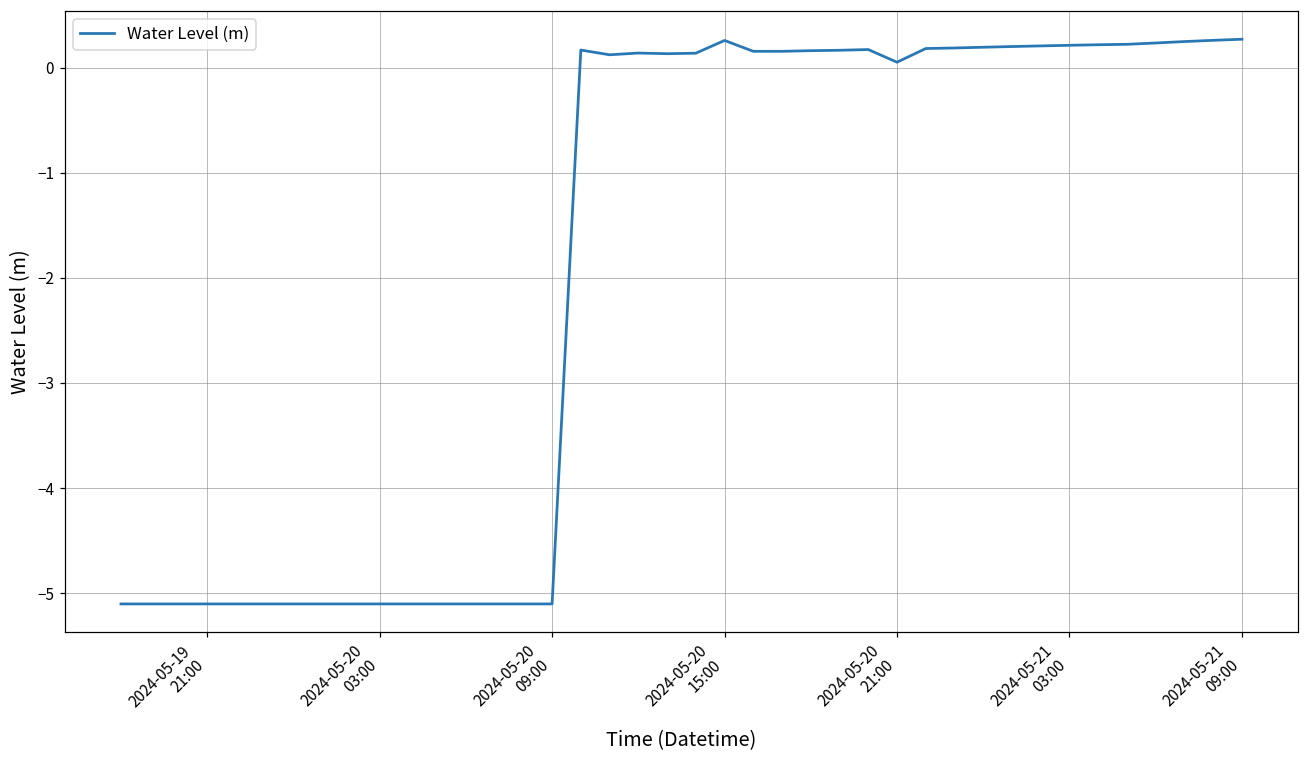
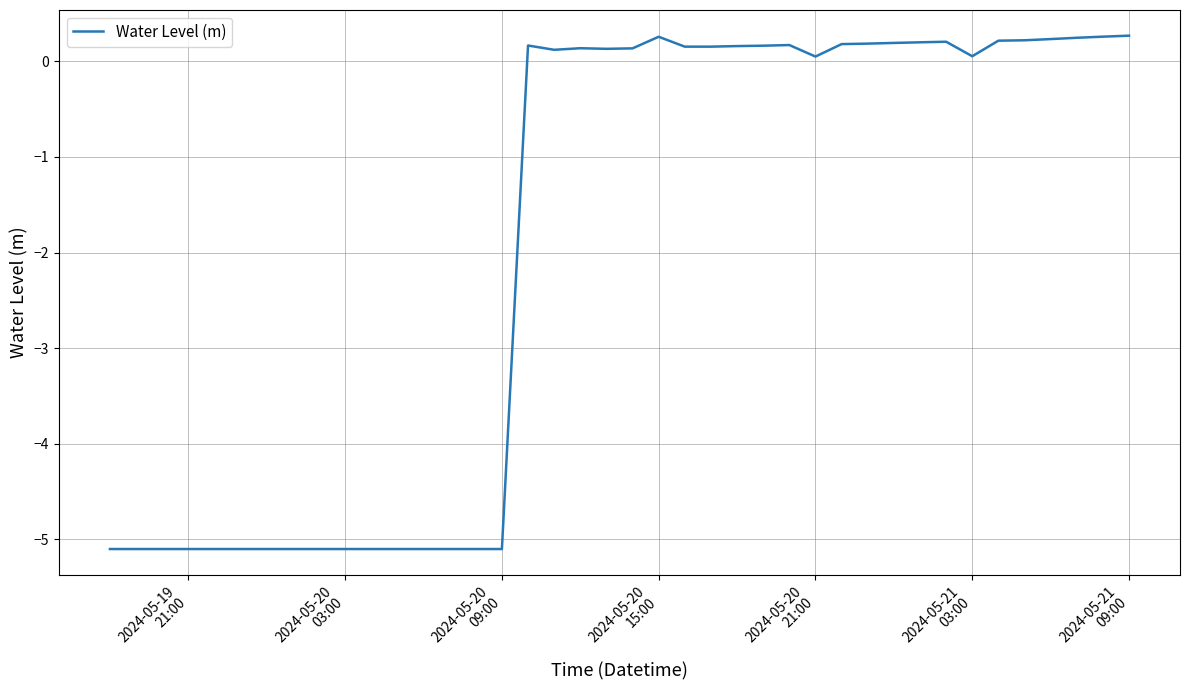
  {
    "2024-05-19 21:00": -5.1,
    "2024-05-20 03:00": -5.1,
    "2024-05-20 09:00": -5.1,
    "2024-05-20 15:00": 0.3,
    "2024-05-20 21:00": 0.1,
-   "2024-05-21 03:00": 0.2,
+   "2024-05-21 03:00": 0.1,
    "2024-05-21 09:00": 0.3
  }
